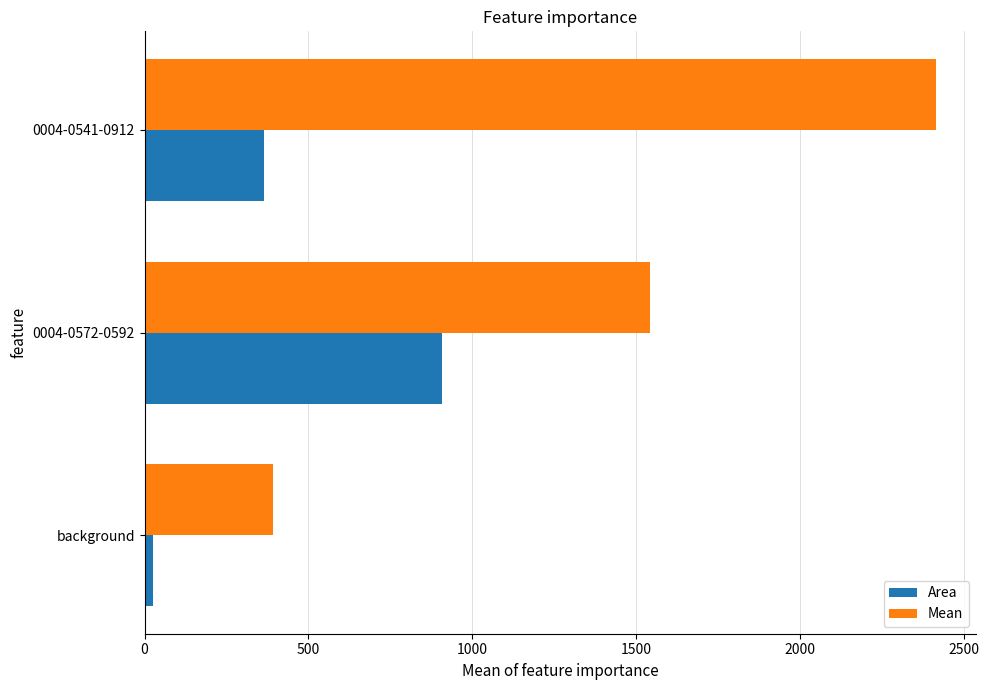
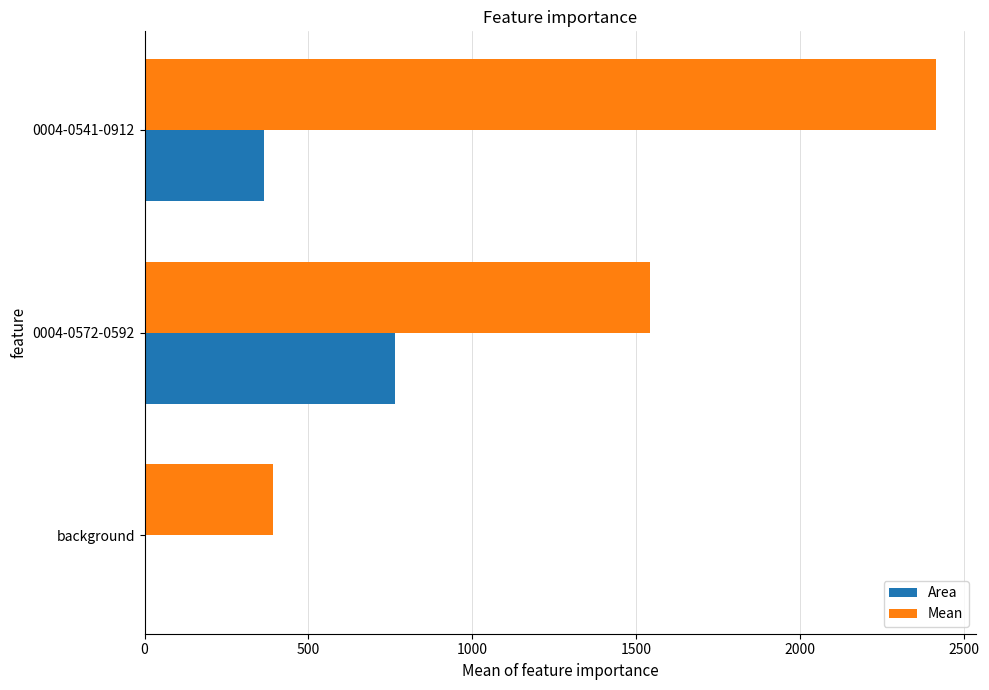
  {
    "Area": {
      "0004-0541-0912": 360,
-     "0004-0572-0592": 910,
-     "background": 30
+     "0004-0572-0592": 770,
+     "background": 0
    },
    "Mean": {
      "0004-0541-0912": 2420,
      "0004-0572-0592": 1540,
      "background": 390
    }
  }
